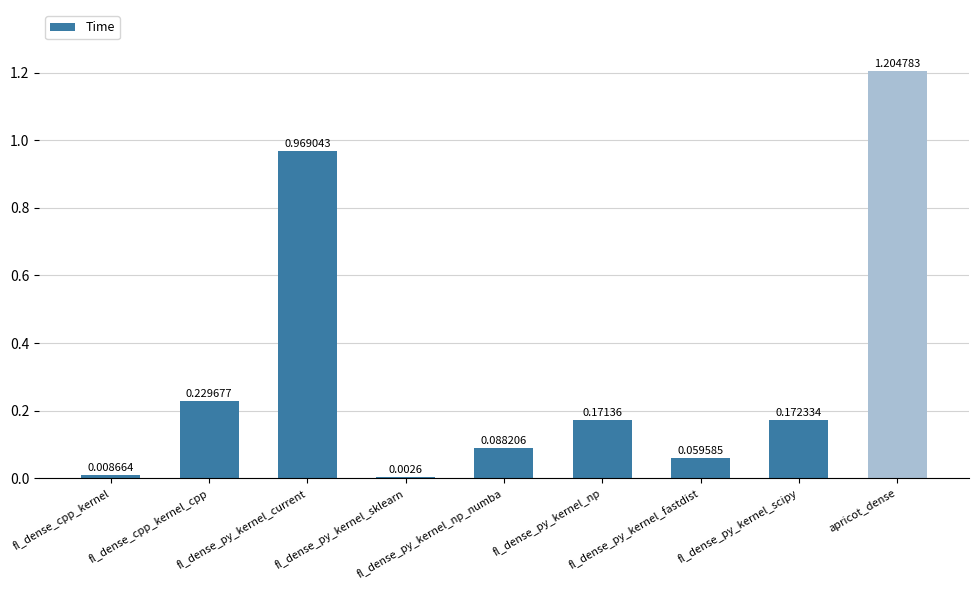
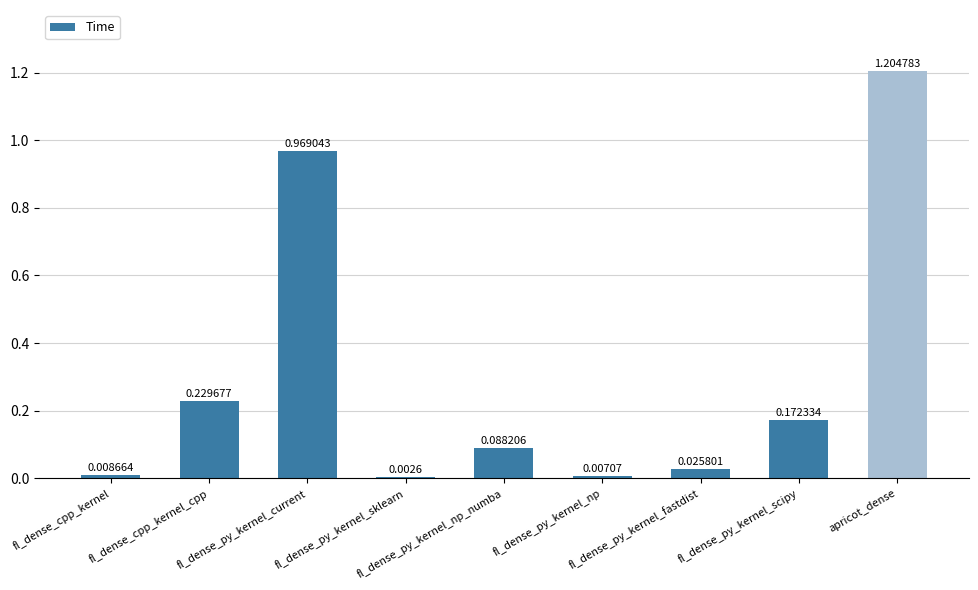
  {
    "fl_dense_cpp_kernel": 0.008664,
    "fl_dense_cpp_kernel_cpp": 0.229677,
    "fl_dense_py_kernel_current": 0.969043,
    "fl_dense_py_kernel_sklearn": 0.0026,
    "fl_dense_py_kernel_np_numba": 0.088206,
-   "fl_dense_py_kernel_np": 0.17136,
-   "fl_dense_py_kernel_fastdist": 0.059585,
+   "fl_dense_py_kernel_np": 0.00707,
+   "fl_dense_py_kernel_fastdist": 0.025801,
    "fl_dense_py_kernel_scipy": 0.172334,
    "apricot_dense": 1.204783
  }
